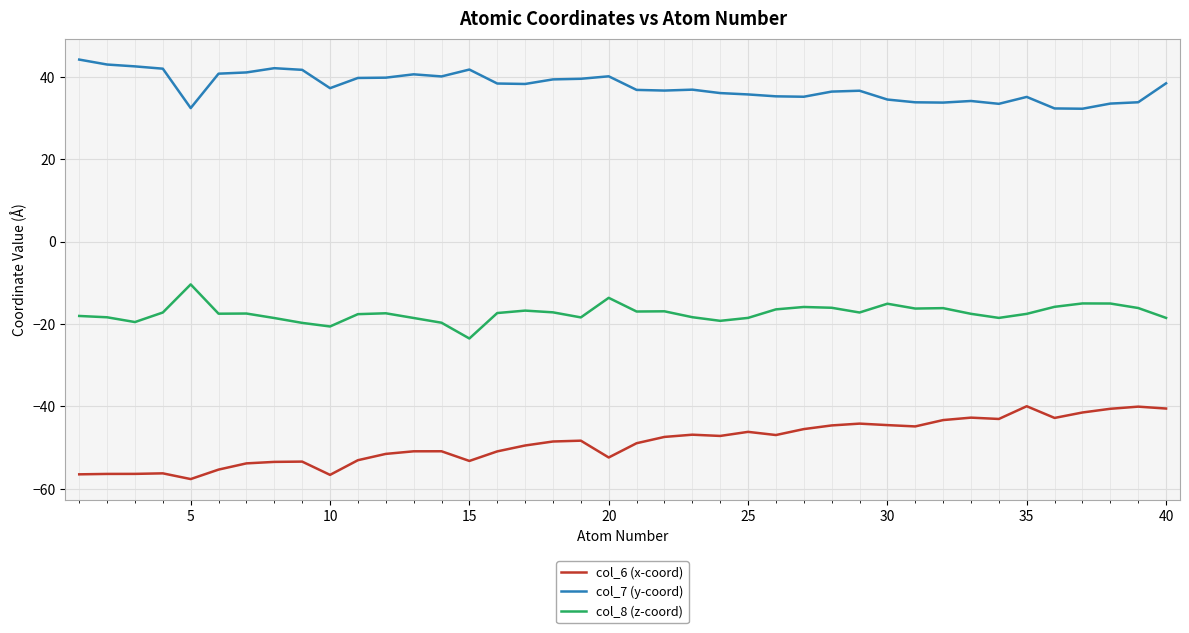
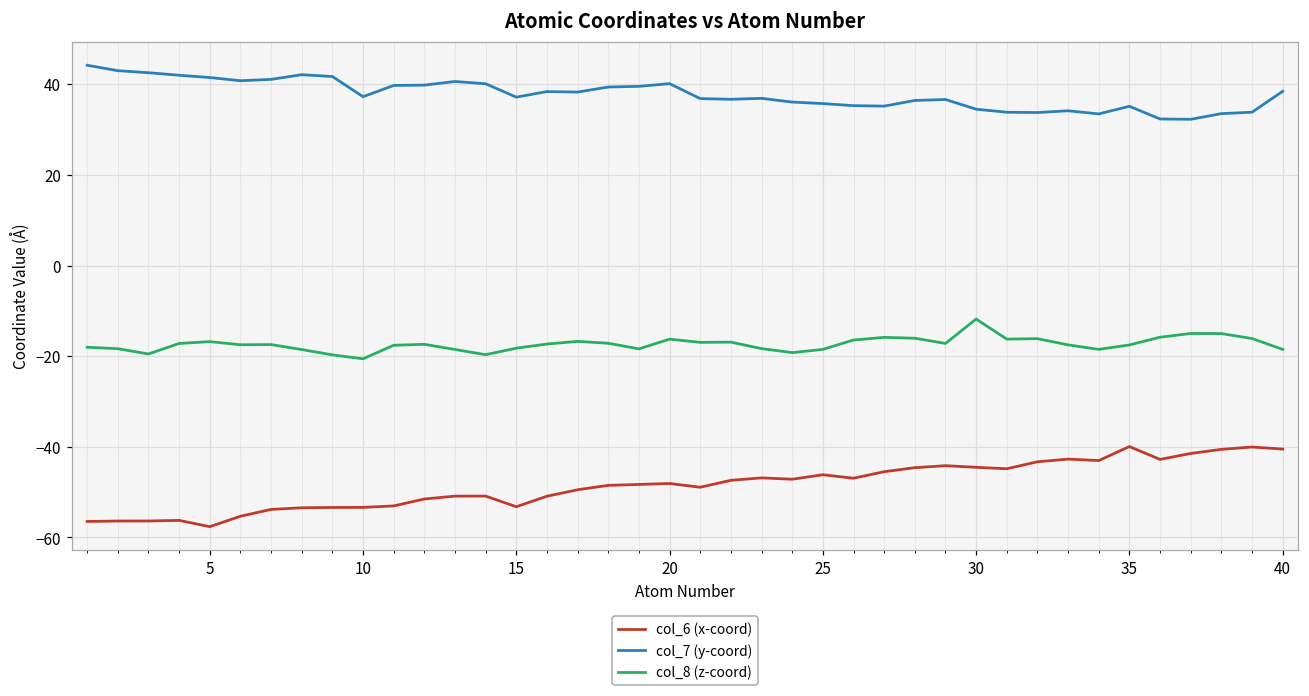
  {
    "col_6 (x-coord)": {
      "5": -58,
-     "10": -57,
+     "10": -53,
      "15": -53,
-     "20": -52,
+     "20": -48,
      "25": -46,
      "30": -45,
      "35": -40,
      "40": -41
    },
    "col_7 (y-coord)": {
-     "5": 32,
+     "5": 41,
      "10": 37,
-     "15": 42,
+     "15": 37,
      "20": 40,
      "25": 36,
      "30": 35,
      "35": 35,
      "40": 38
    },
    "col_8 (z-coord)": {
-     "5": -10,
+     "5": -17,
      "10": -21,
-     "15": -24,
-     "20": -14,
+     "15": -18,
+     "20": -16,
      "25": -19,
-     "30": -15,
+     "30": -12,
      "35": -18,
      "40": -19
    }
  }
